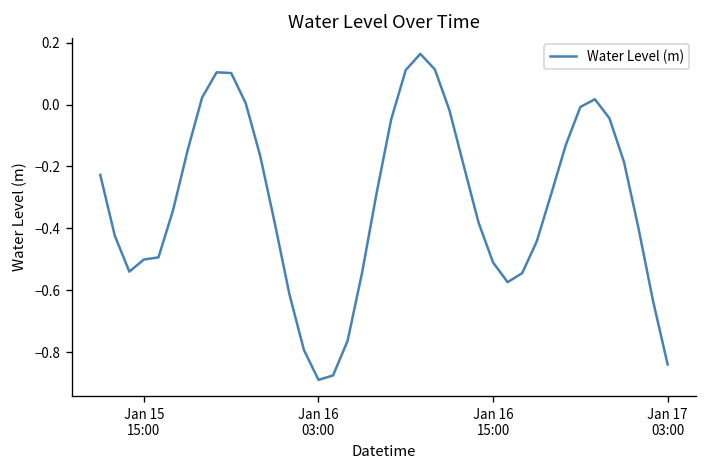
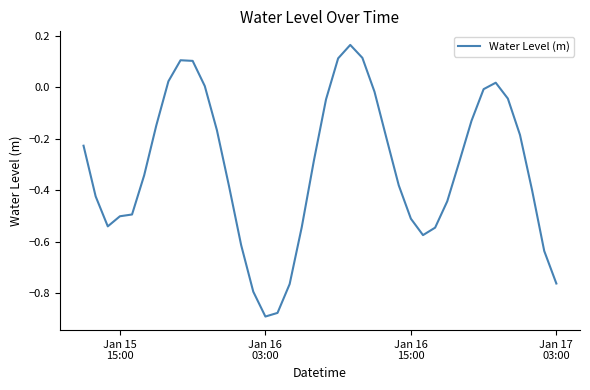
  {
    "Jan 15 15:00": -0.50,
    "Jan 16 03:00": -0.89,
    "Jan 16 15:00": -0.51,
-   "Jan 17 03:00": -0.84
+   "Jan 17 03:00": -0.76
  }
